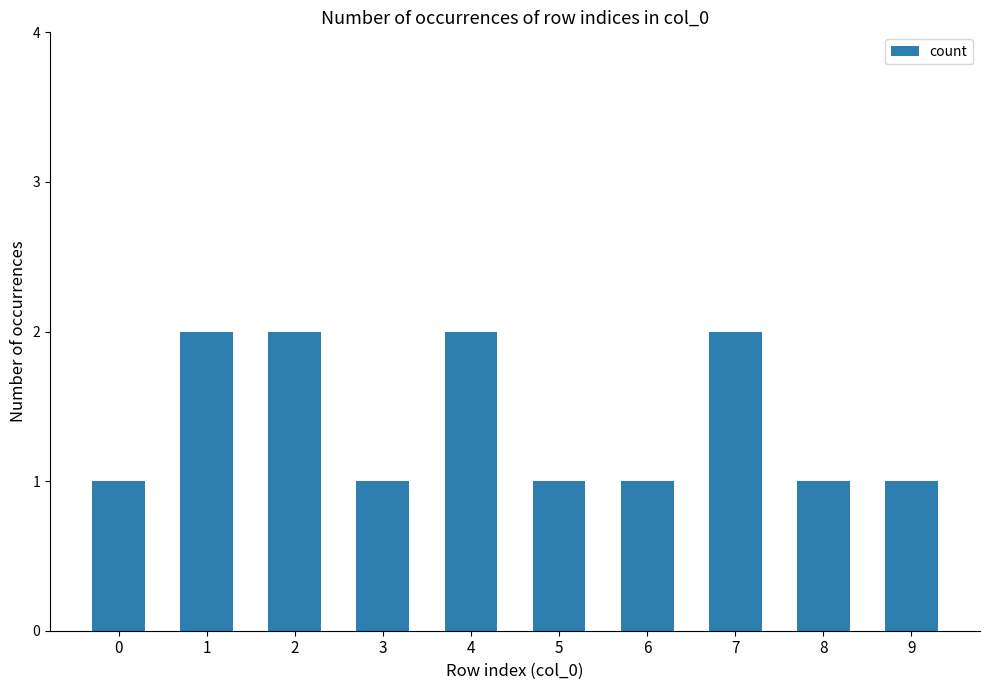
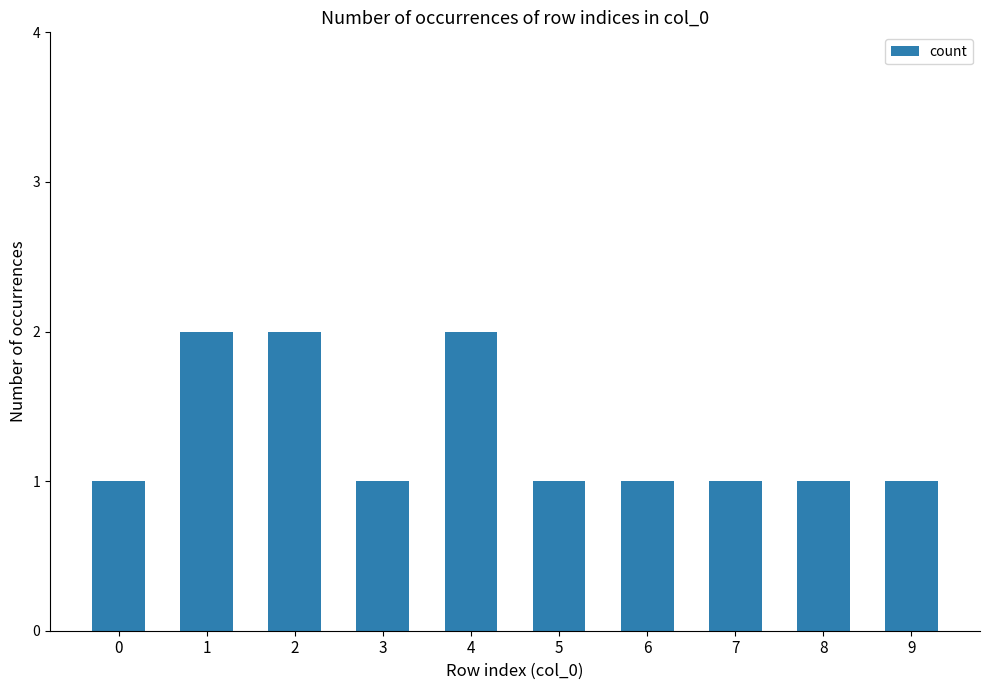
  {
    "0": 1,
    "1": 2,
    "2": 2,
    "3": 1,
    "4": 2,
    "5": 1,
    "6": 1,
-   "7": 2,
+   "7": 1,
    "8": 1,
    "9": 1
  }
